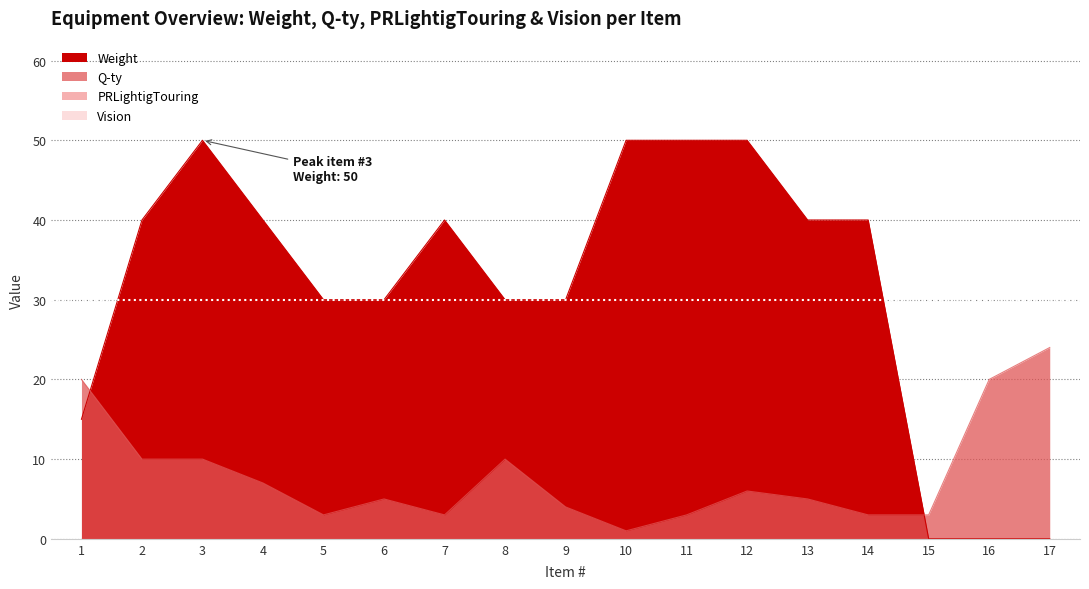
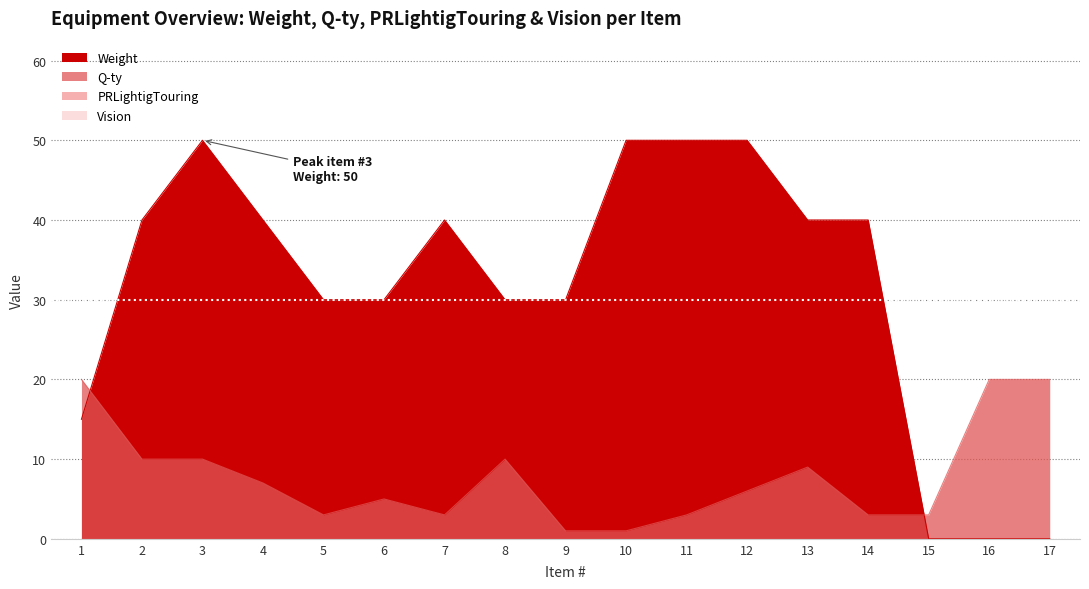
  {
    "Weight": {
      "3": 50
    },
    "Q-ty": {
      "1": 20,
      "2": 10,
      "3": 10,
      "4": 7,
      "5": 3,
      "6": 5,
      "7": 3,
      "8": 10,
-     "9": 4,
+     "9": 1,
      "10": 1,
      "11": 3,
      "12": 6,
-     "13": 5,
+     "13": 9,
      "14": 3,
      "15": 3,
      "16": 20,
-     "17": 24
+     "17": 20
    },
    "Vision": {
      "1": 0,
      "2": 0,
      "3": 0,
      "4": 0,
      "5": 0,
      "6": 0,
      "7": 0,
      "8": 0,
      "9": 0,
      "10": 0,
      "11": 0,
      "12": 0,
      "13": 0,
      "14": 0
    }
  }
